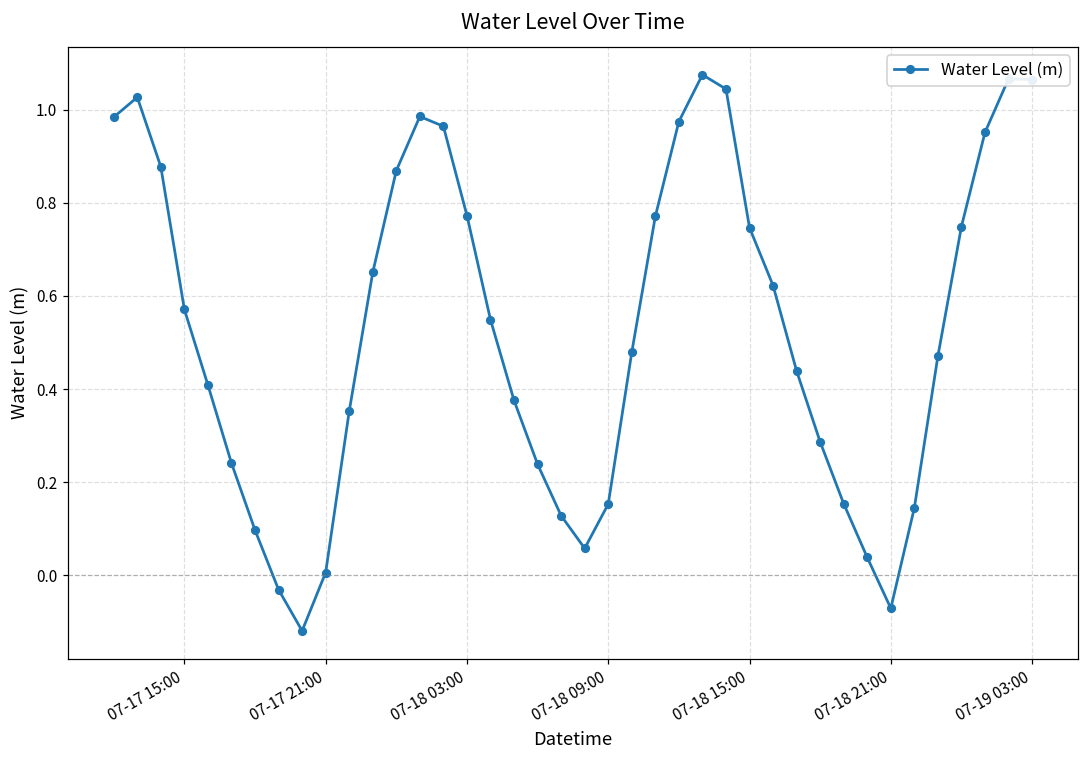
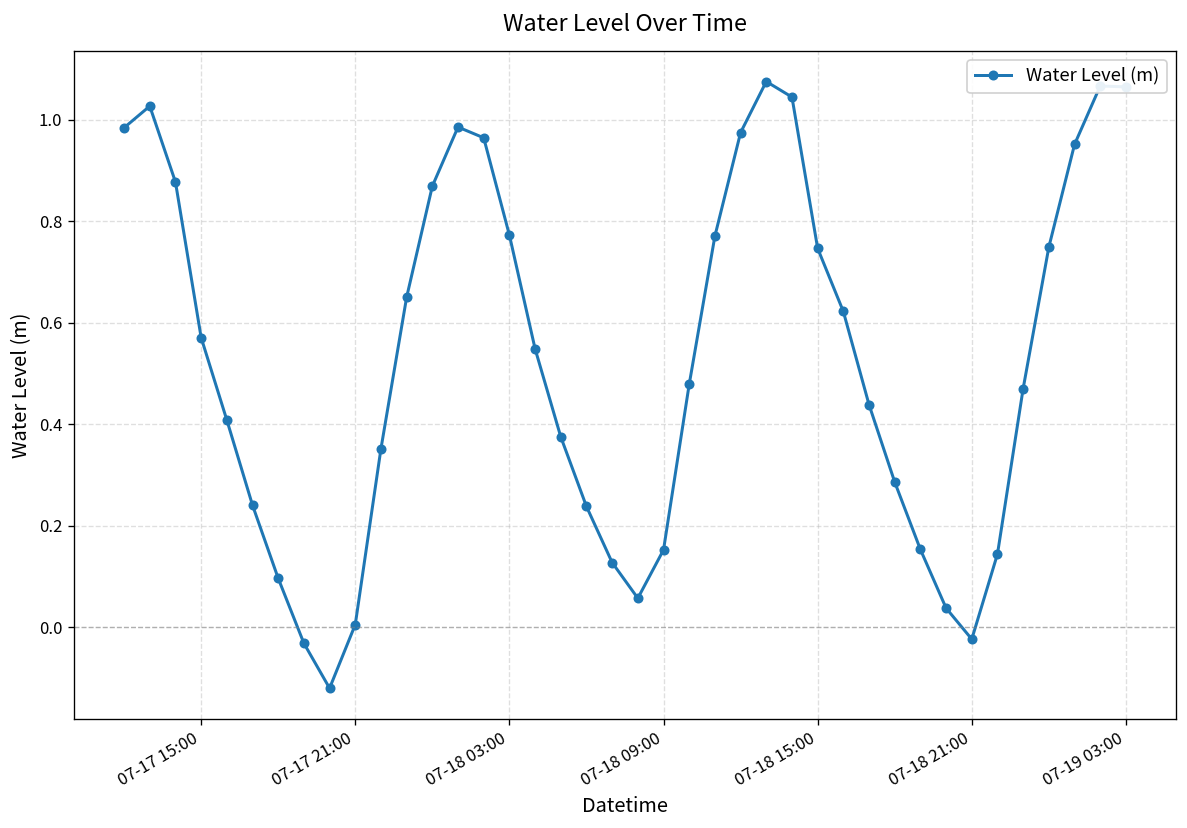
  {
    "07-17 15:00": 0.57,
    "07-17 21:00": 0.01,
    "07-18 03:00": 0.77,
    "07-18 09:00": 0.15,
    "07-18 15:00": 0.75,
-   "07-18 21:00": -0.07
+   "07-18 21:00": -0.02
  }
